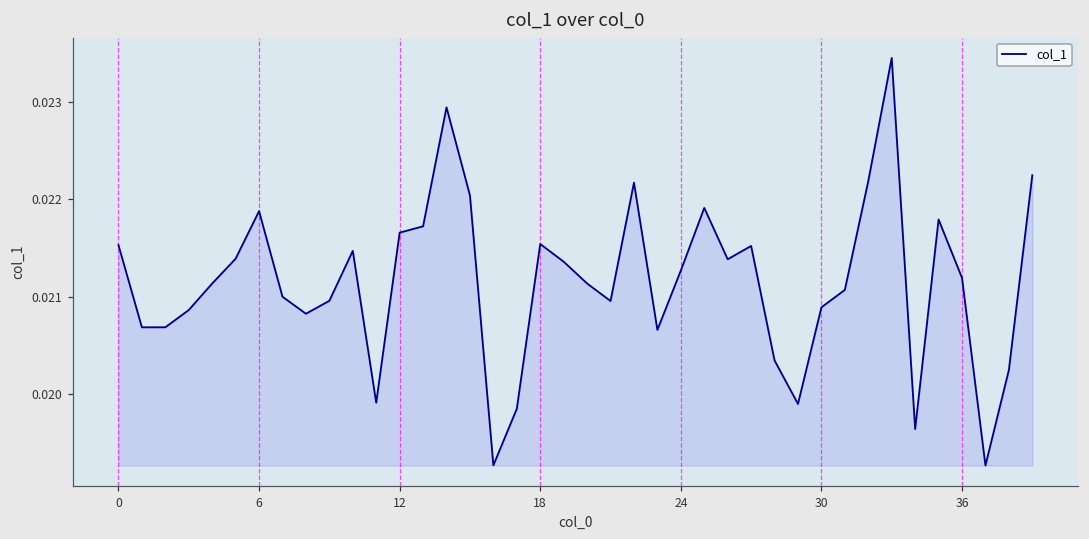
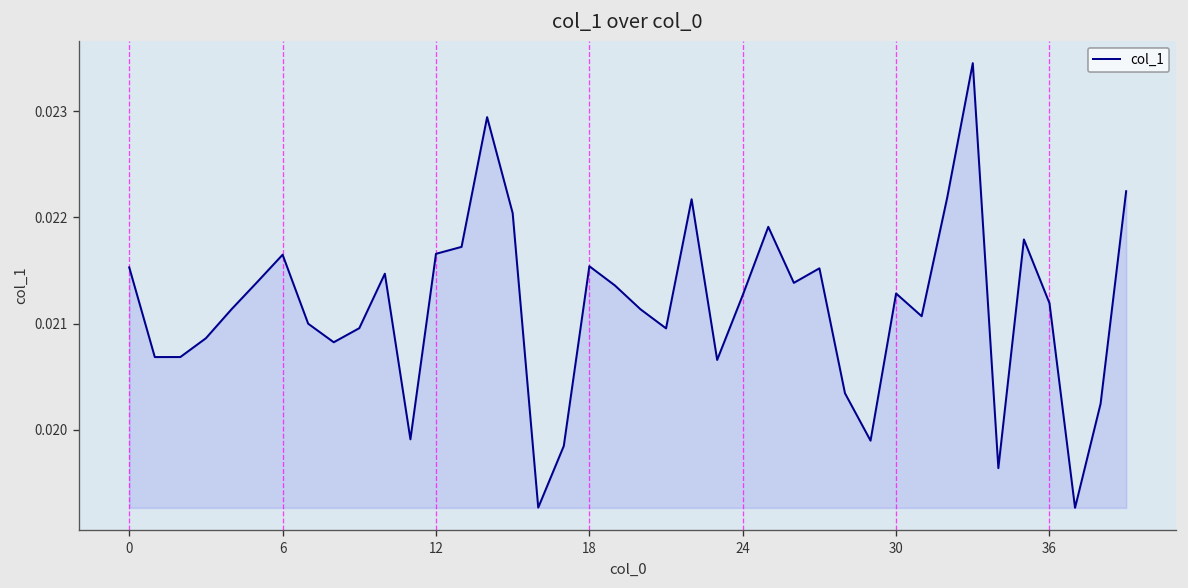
  {
    "0": 0.0215,
-   "6": 0.0219,
+   "6": 0.0216,
    "12": 0.0217,
    "18": 0.0215,
    "24": 0.0213,
-   "30": 0.0209,
+   "30": 0.0213,
    "36": 0.0212
  }
